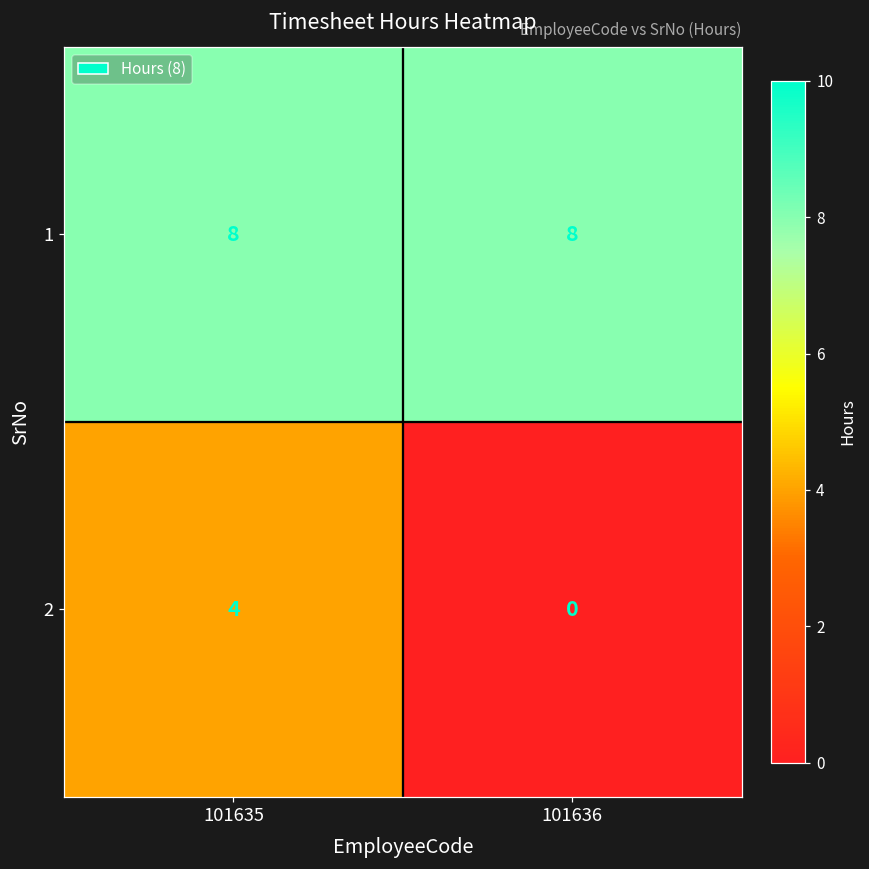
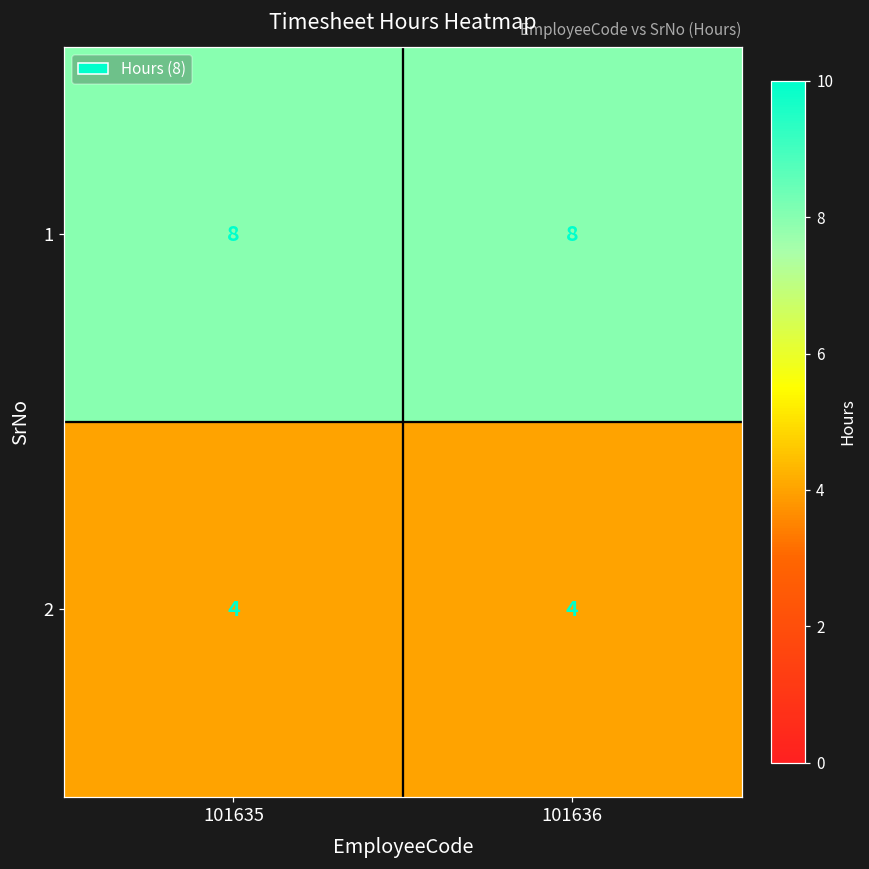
  {
    "1": {
      "101635": 8,
      "101636": 8
    },
    "2": {
      "101635": 4,
-     "101636": 0
+     "101636": 4
    }
  }
